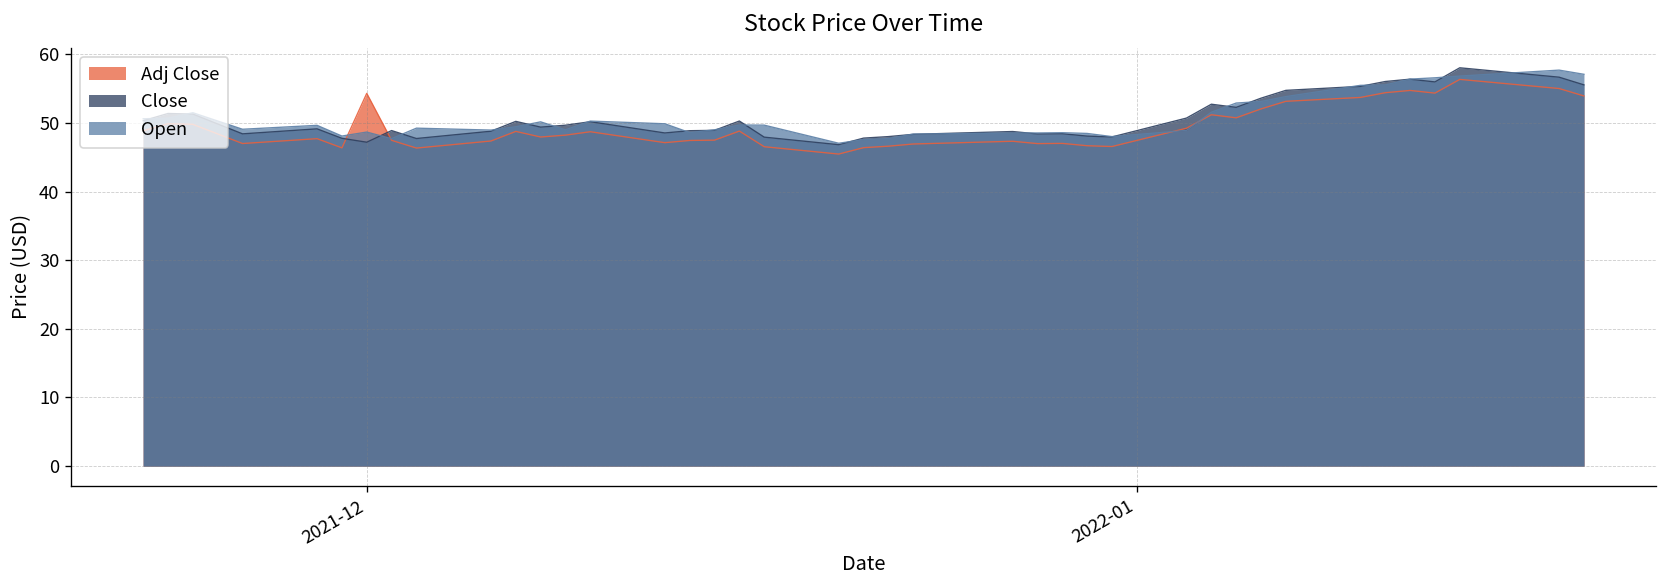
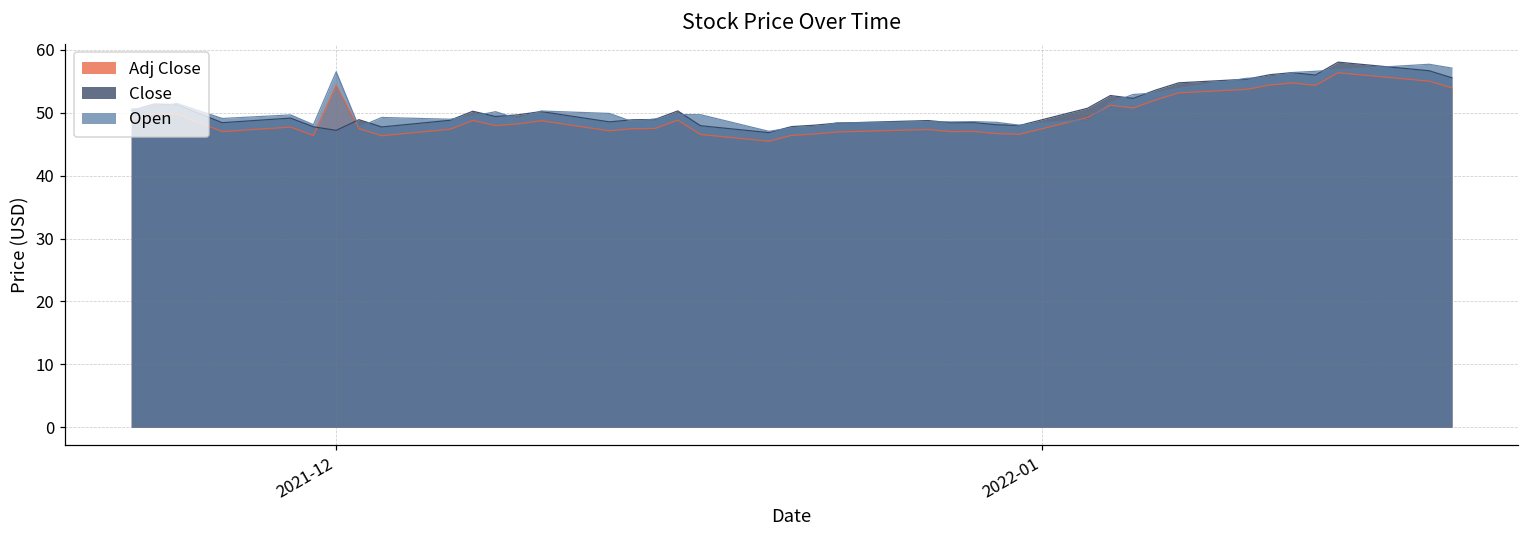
  {
    "Adj Close": {
      "2021-12": 54
    },
    "Close": {
      "2021-12": 47
    },
    "Open": {
-     "2021-12": 49
+     "2021-12": 57
    }
  }
